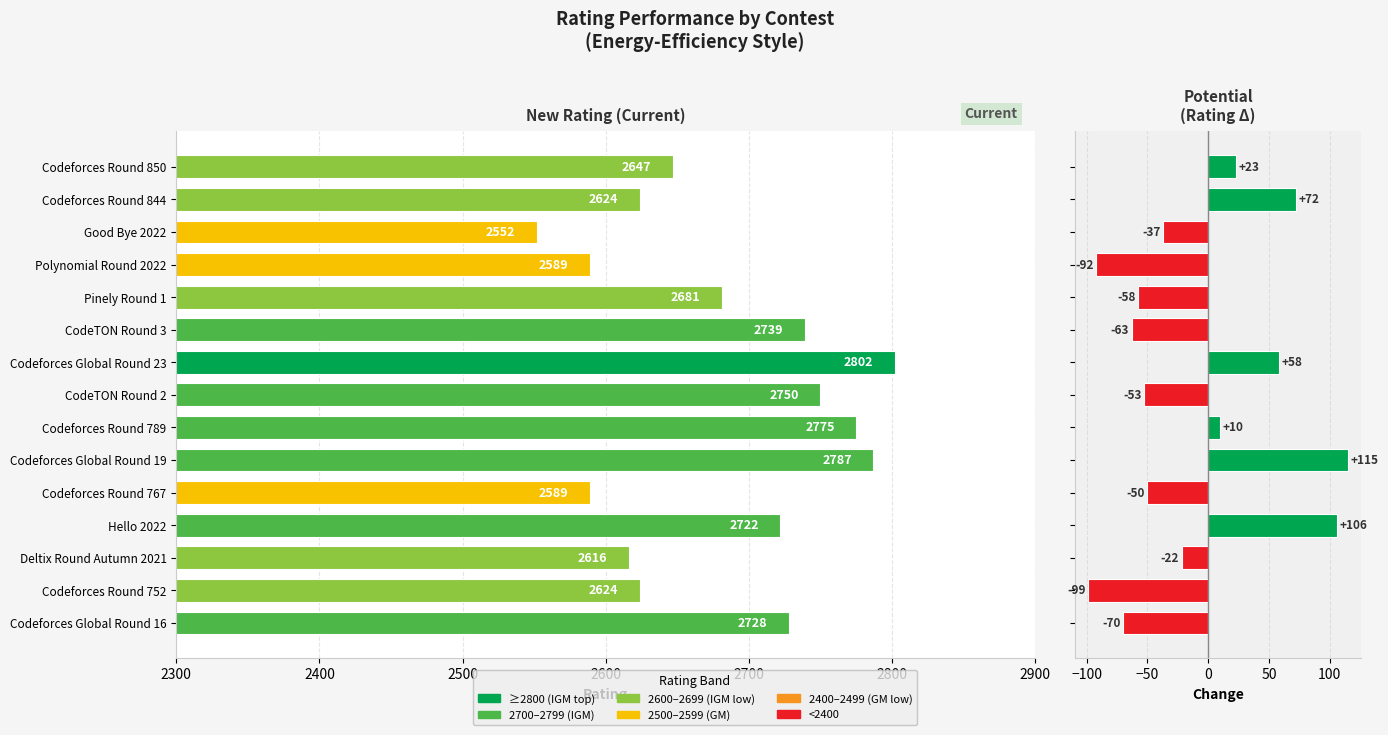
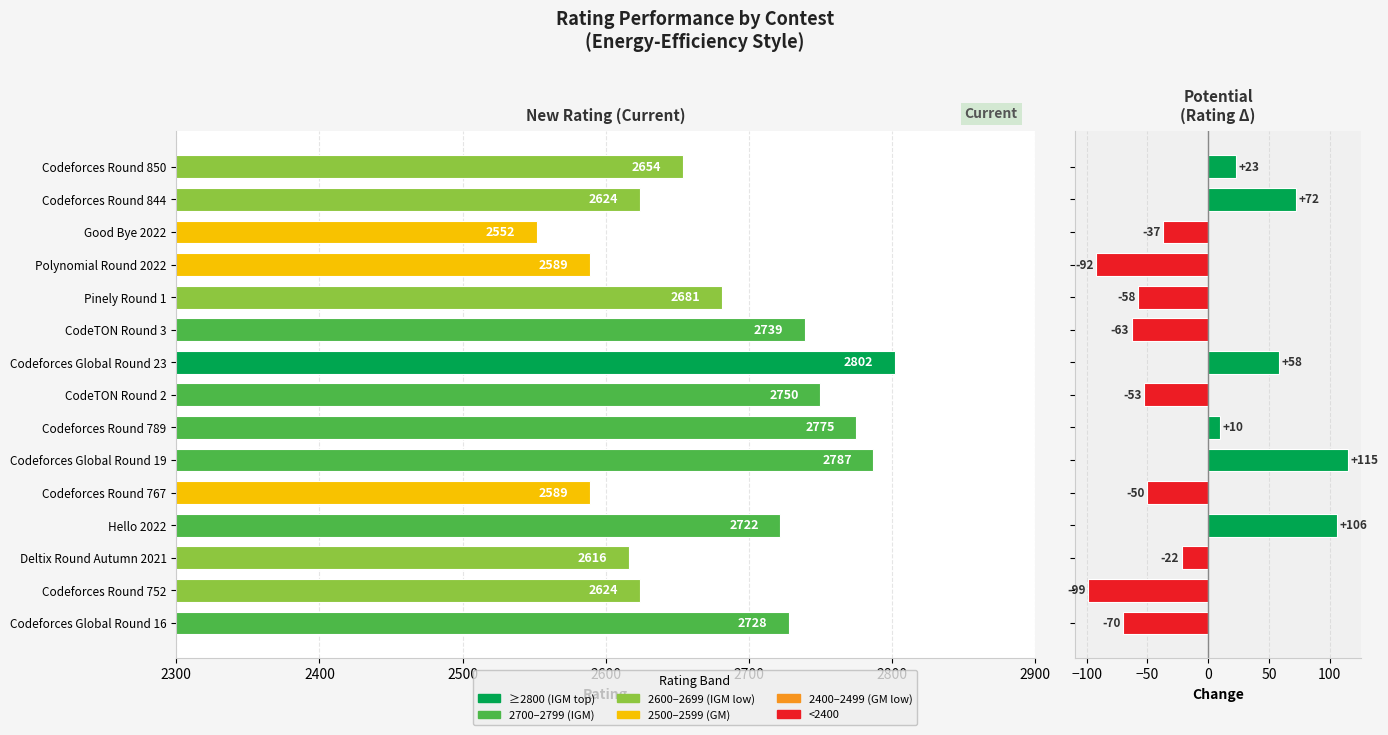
  {
    "New Rating (Current)": {
-     "Codeforces Round 850": 2647,
+     "Codeforces Round 850": 2654,
      "Codeforces Round 844": 2624,
      "Good Bye 2022": 2552,
      "Polynomial Round 2022": 2589,
      "Pinely Round 1": 2681,
      "CodeTON Round 3": 2739,
      "Codeforces Global Round 23": 2802,
      "CodeTON Round 2": 2750,
      "Codeforces Round 789": 2775,
      "Codeforces Global Round 19": 2787,
      "Codeforces Round 767": 2589,
      "Hello 2022": 2722,
      "Deltix Round Autumn 2021": 2616,
      "Codeforces Round 752": 2624,
      "Codeforces Global Round 16": 2728
    }
  }
